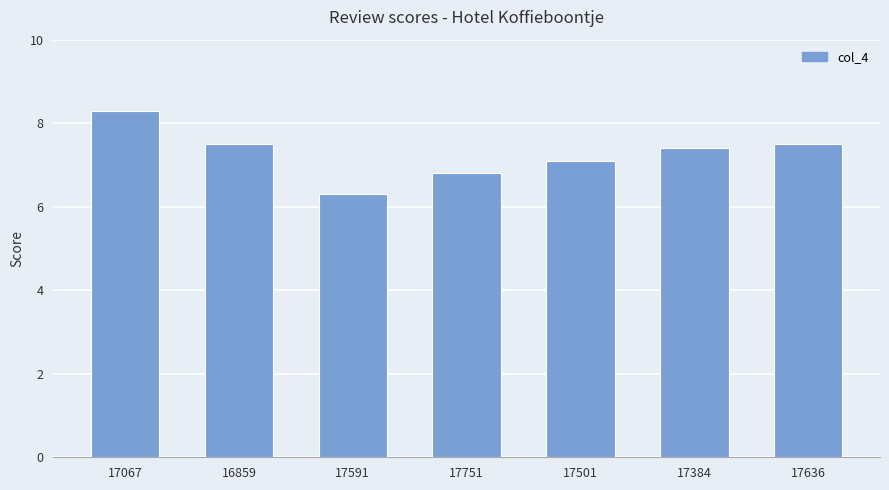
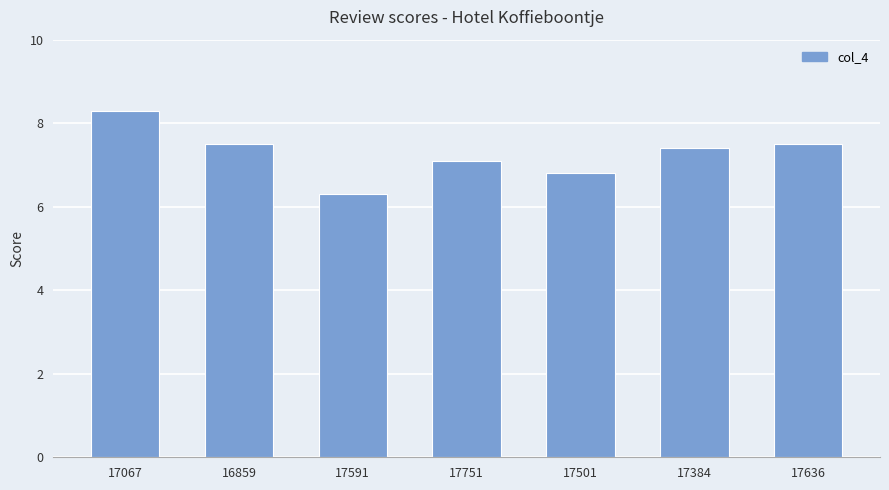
  {
    "17067": 8.3,
    "16859": 7.5,
    "17591": 6.3,
-   "17751": 6.8,
-   "17501": 7.1,
+   "17751": 7.1,
+   "17501": 6.8,
    "17384": 7.4,
    "17636": 7.5
  }
